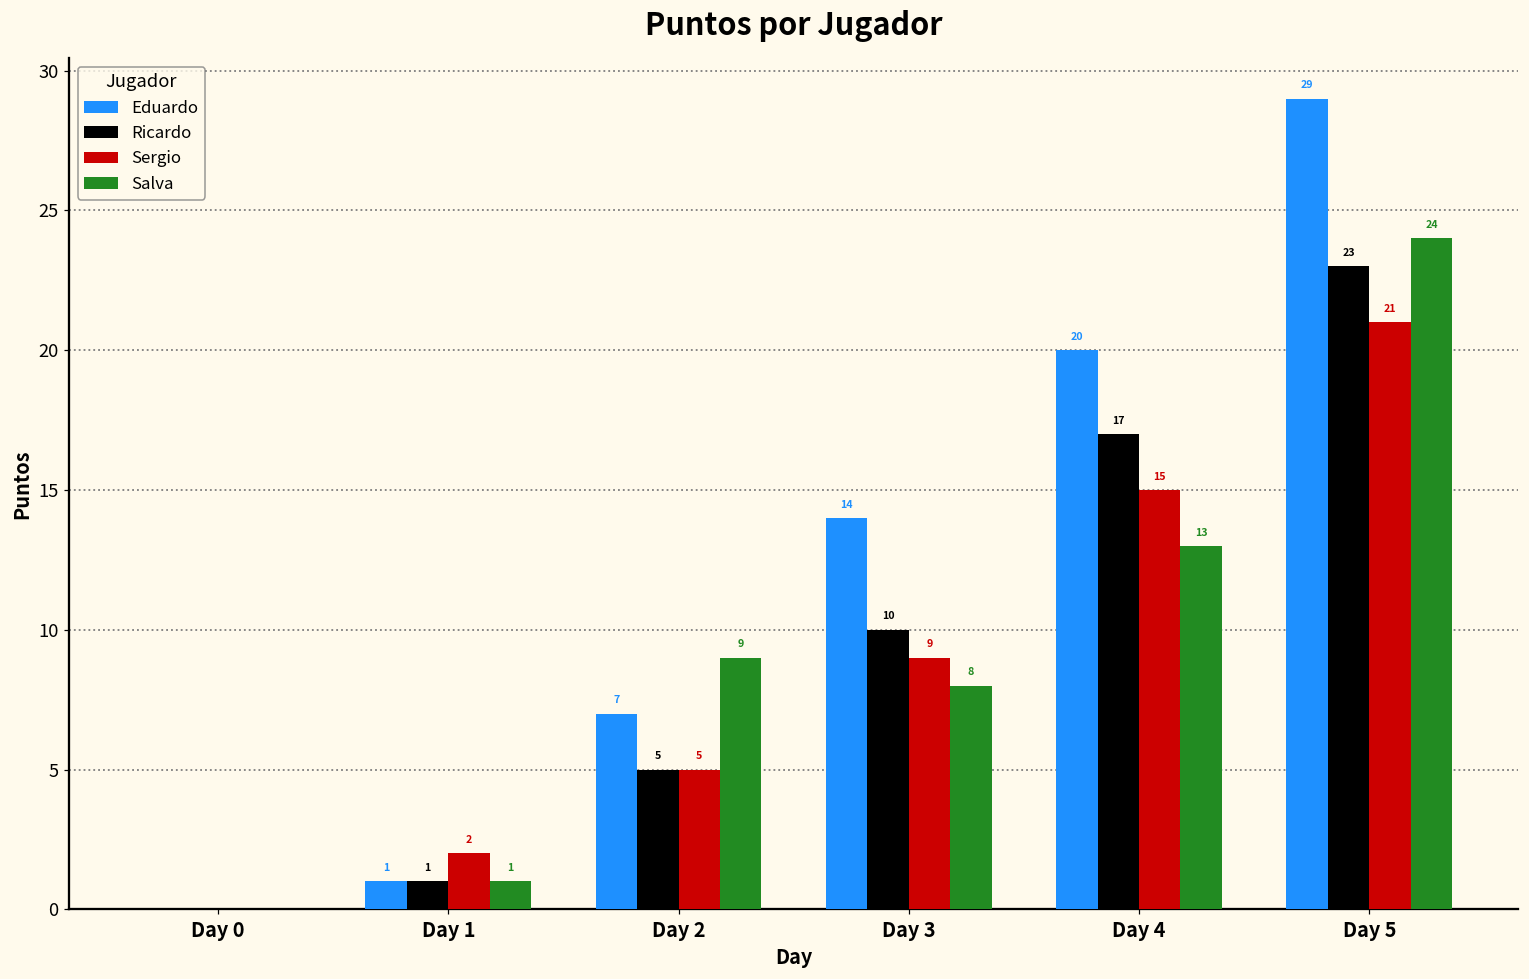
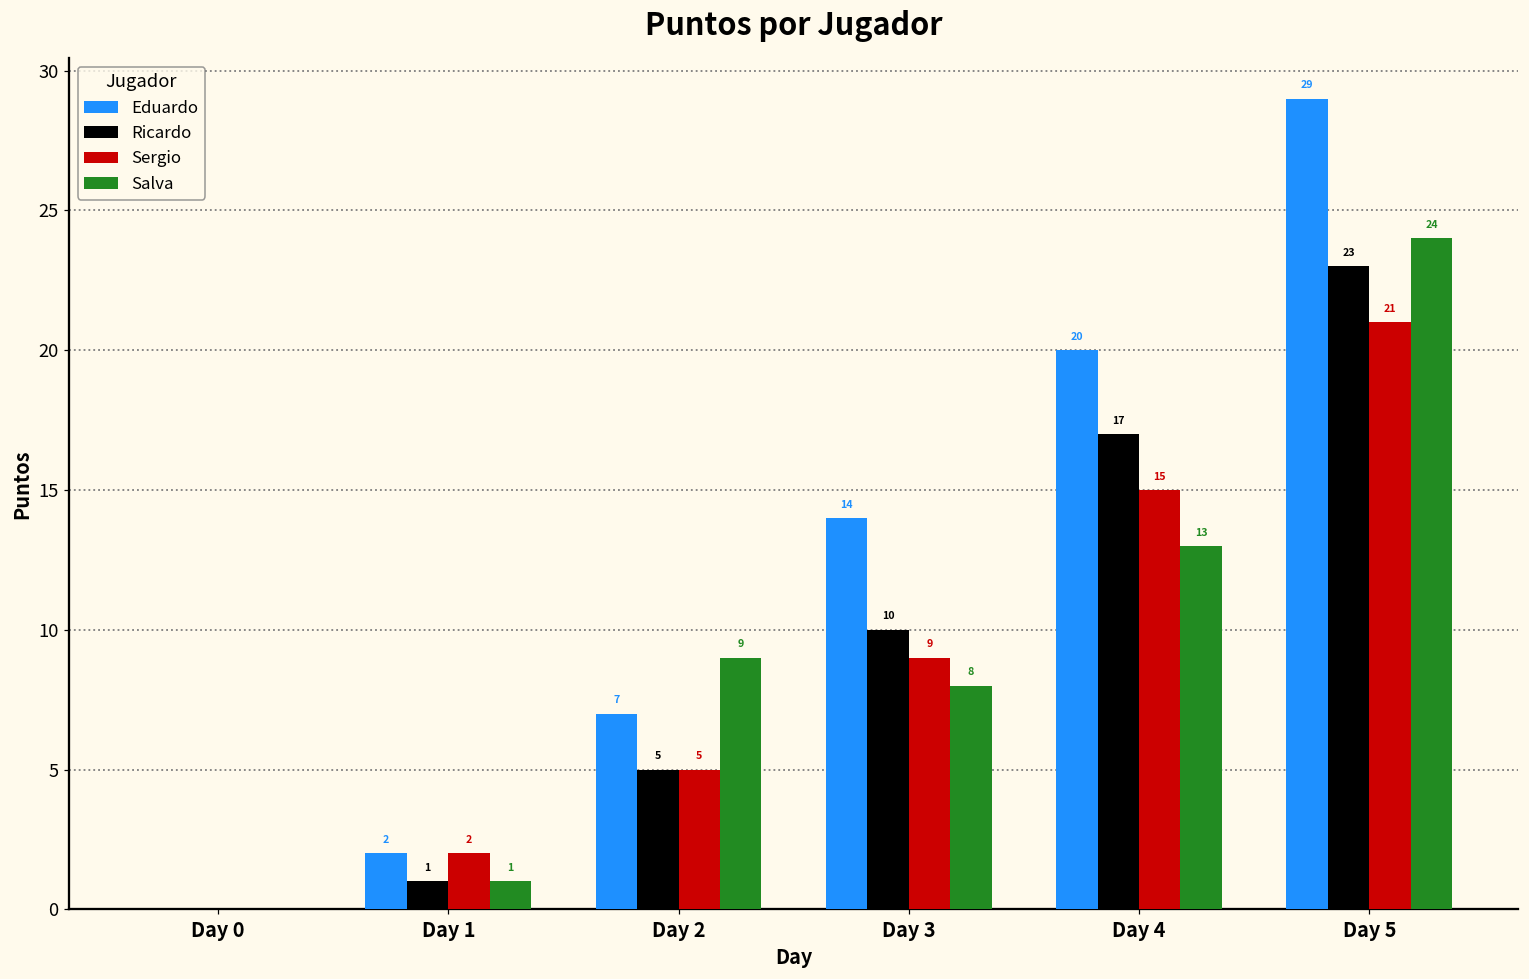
  {
    "Eduardo": {
-     "Day 1": 1,
+     "Day 1": 2,
      "Day 2": 7,
      "Day 3": 14,
      "Day 4": 20,
      "Day 5": 29
    },
    "Ricardo": {
      "Day 1": 1,
      "Day 2": 5,
      "Day 3": 10,
      "Day 4": 17,
      "Day 5": 23
    },
    "Sergio": {
      "Day 1": 2,
      "Day 2": 5,
      "Day 3": 9,
      "Day 4": 15,
      "Day 5": 21
    },
    "Salva": {
      "Day 1": 1,
      "Day 2": 9,
      "Day 3": 8,
      "Day 4": 13,
      "Day 5": 24
    }
  }
